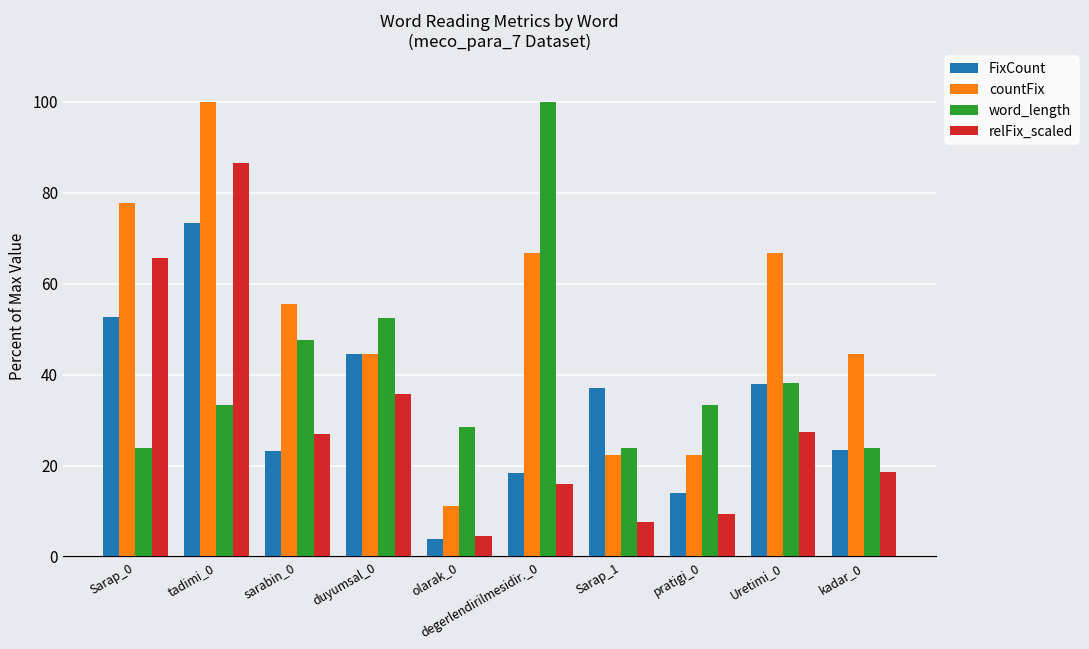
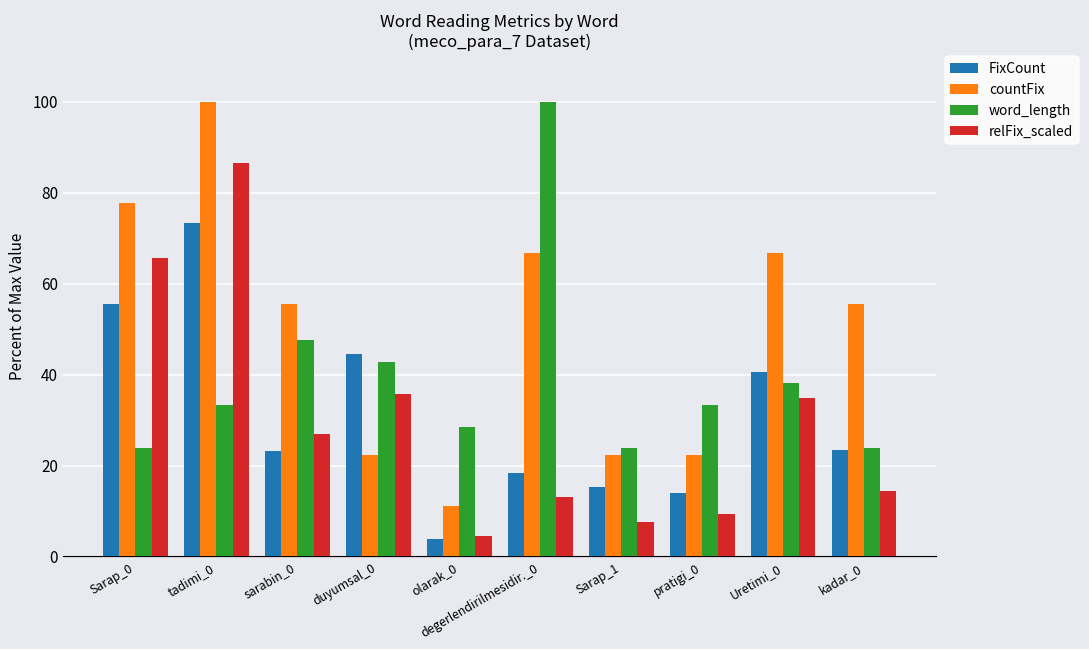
  {
    "FixCount": {
-     "Sarap_0": 53,
+     "Sarap_0": 56,
      "tadimi_0": 73,
      "sarabin_0": 23,
      "duyumsal_0": 45,
      "olarak_0": 4,
      "degerlendirilmesidir._0": 18,
-     "Sarap_1": 37,
+     "Sarap_1": 15,
      "pratigi_0": 14,
-     "Uretimi_0": 38,
+     "Uretimi_0": 41,
      "kadar_0": 23
    },
    "countFix": {
      "Sarap_0": 78,
      "tadimi_0": 100,
      "sarabin_0": 56,
-     "duyumsal_0": 44,
+     "duyumsal_0": 22,
      "olarak_0": 11,
      "degerlendirilmesidir._0": 67,
      "Sarap_1": 22,
      "pratigi_0": 22,
      "Uretimi_0": 67,
-     "kadar_0": 44
+     "kadar_0": 56
    },
    "word_length": {
      "Sarap_0": 24,
      "tadimi_0": 33,
      "sarabin_0": 48,
-     "duyumsal_0": 52,
+     "duyumsal_0": 43,
      "olarak_0": 29,
      "degerlendirilmesidir._0": 100,
      "Sarap_1": 24,
      "pratigi_0": 33,
      "Uretimi_0": 38,
      "kadar_0": 24
    },
    "relFix_scaled": {
      "Sarap_0": 66,
      "tadimi_0": 87,
      "sarabin_0": 27,
      "duyumsal_0": 36,
      "olarak_0": 5,
-     "degerlendirilmesidir._0": 16,
+     "degerlendirilmesidir._0": 13,
      "Sarap_1": 8,
      "pratigi_0": 9,
-     "Uretimi_0": 27,
-     "kadar_0": 19
+     "Uretimi_0": 35,
+     "kadar_0": 14
    }
  }
